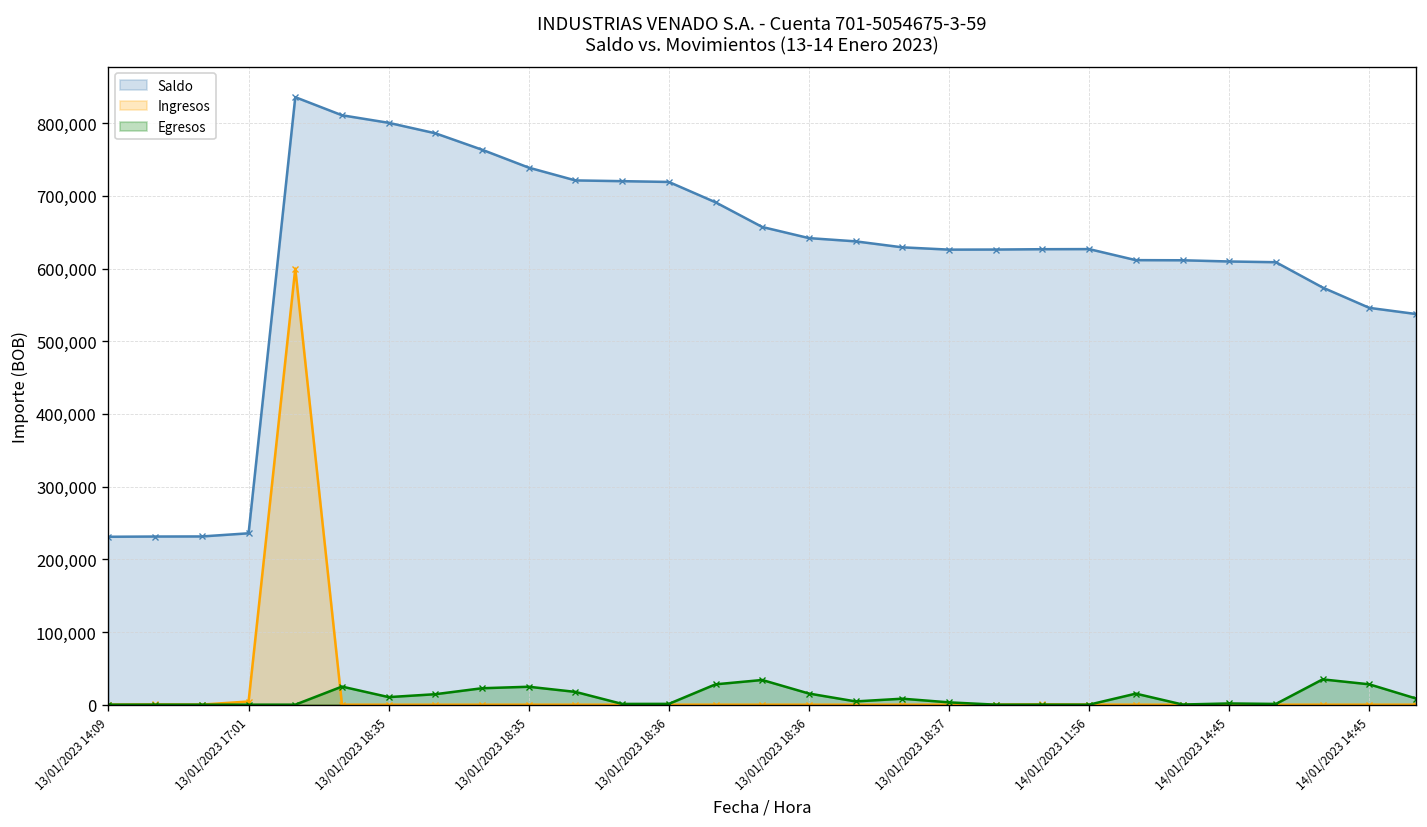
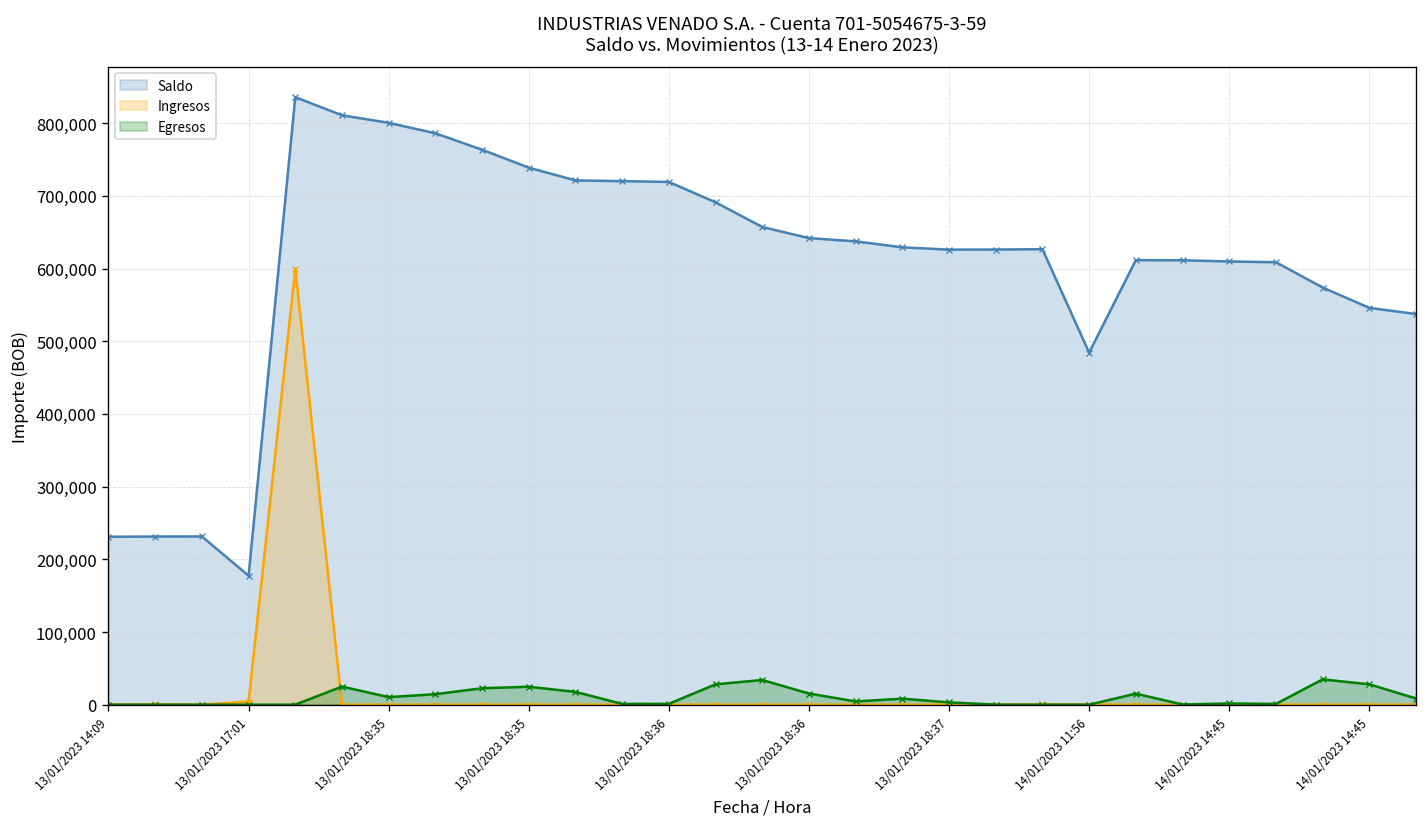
  {
    "Saldo": {
-     "13/01/2023 17:01": "240,000",
-     "14/01/2023 11:56": "630,000"
+     "13/01/2023 17:01": "180,000",
+     "14/01/2023 11:56": "480,000"
    },
    "Ingresos": {
      "13/01/2023 17:01": "0"
    },
    "Egresos": {
      "13/01/2023 17:01": "0"
    }
  }
